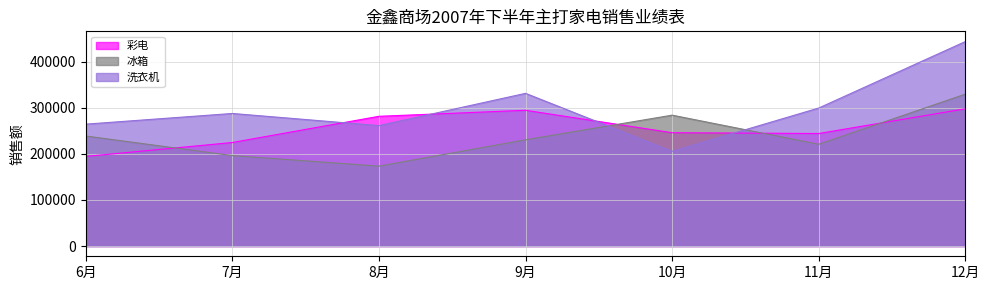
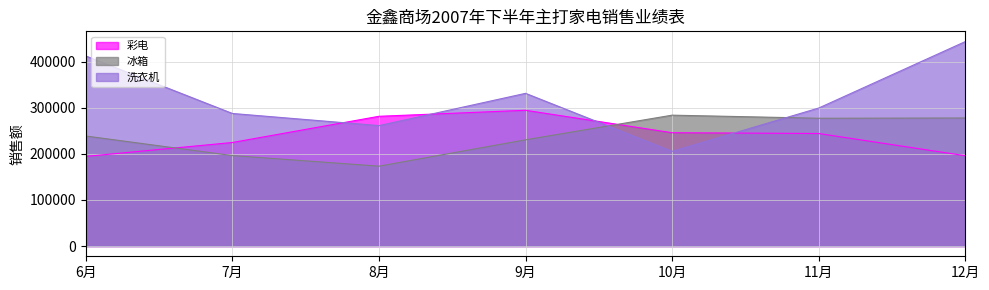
  {
    "彩电": {
      "6月": 190000,
      "7月": 220000,
      "8月": 280000,
      "9月": 290000,
      "10月": 250000,
      "11月": 240000,
-     "12月": 300000
+     "12月": 200000
    },
    "冰箱": {
      "6月": 240000,
      "7月": 200000,
      "8月": 170000,
      "9月": 230000,
      "10月": 280000,
-     "11月": 220000,
-     "12月": 330000
+     "11月": 280000,
+     "12月": 280000
    },
    "洗衣机": {
-     "6月": 260000,
+     "6月": 410000,
      "7月": 290000,
      "8月": 260000,
      "9月": 330000,
      "10月": 210000,
      "11月": 300000,
      "12月": 440000
    }
  }
